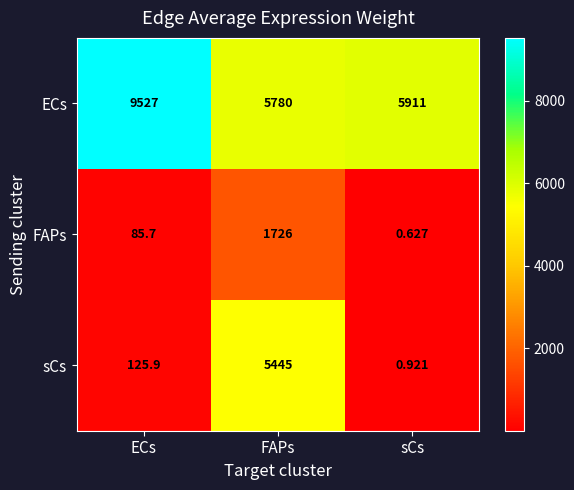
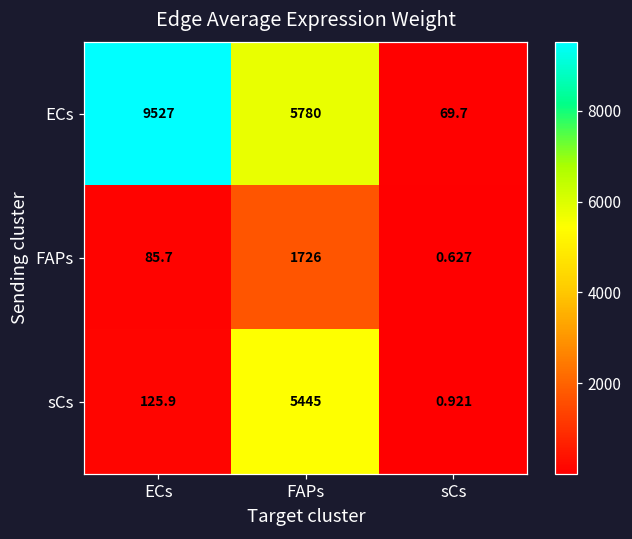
  {
    "ECs": {
      "ECs": 9527,
      "FAPs": 5780,
-     "sCs": 5911
+     "sCs": 69.7
    },
    "FAPs": {
      "ECs": 85.7,
      "FAPs": 1726,
      "sCs": 0.627
    },
    "sCs": {
      "ECs": 125.9,
      "FAPs": 5445,
      "sCs": 0.921
    }
  }
